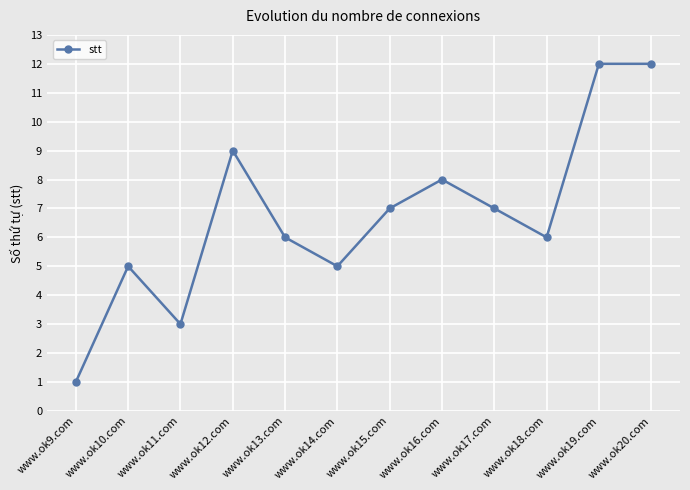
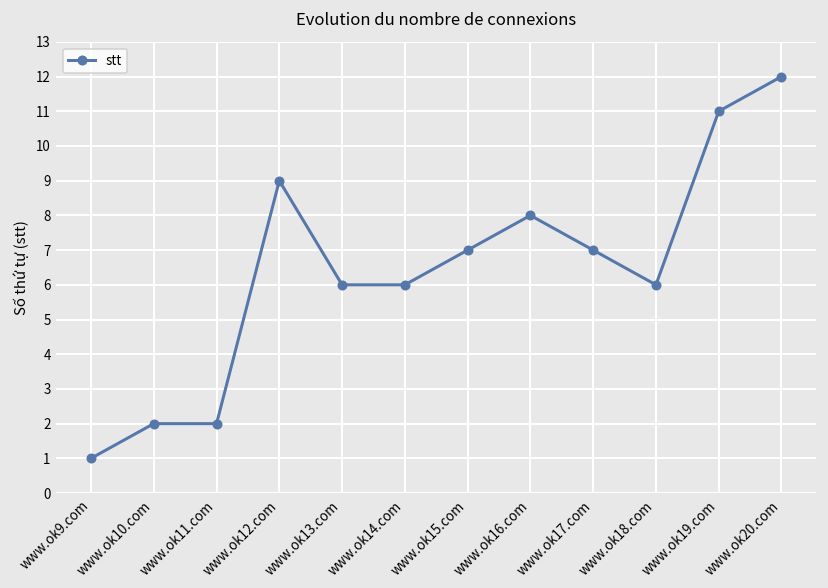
  {
    "www.ok9.com": 1,
-   "www.ok10.com": 5,
-   "www.ok11.com": 3,
+   "www.ok10.com": 2,
+   "www.ok11.com": 2,
    "www.ok12.com": 9,
    "www.ok13.com": 6,
-   "www.ok14.com": 5,
+   "www.ok14.com": 6,
    "www.ok15.com": 7,
    "www.ok16.com": 8,
    "www.ok17.com": 7,
    "www.ok18.com": 6,
-   "www.ok19.com": 12,
+   "www.ok19.com": 11,
    "www.ok20.com": 12
  }
